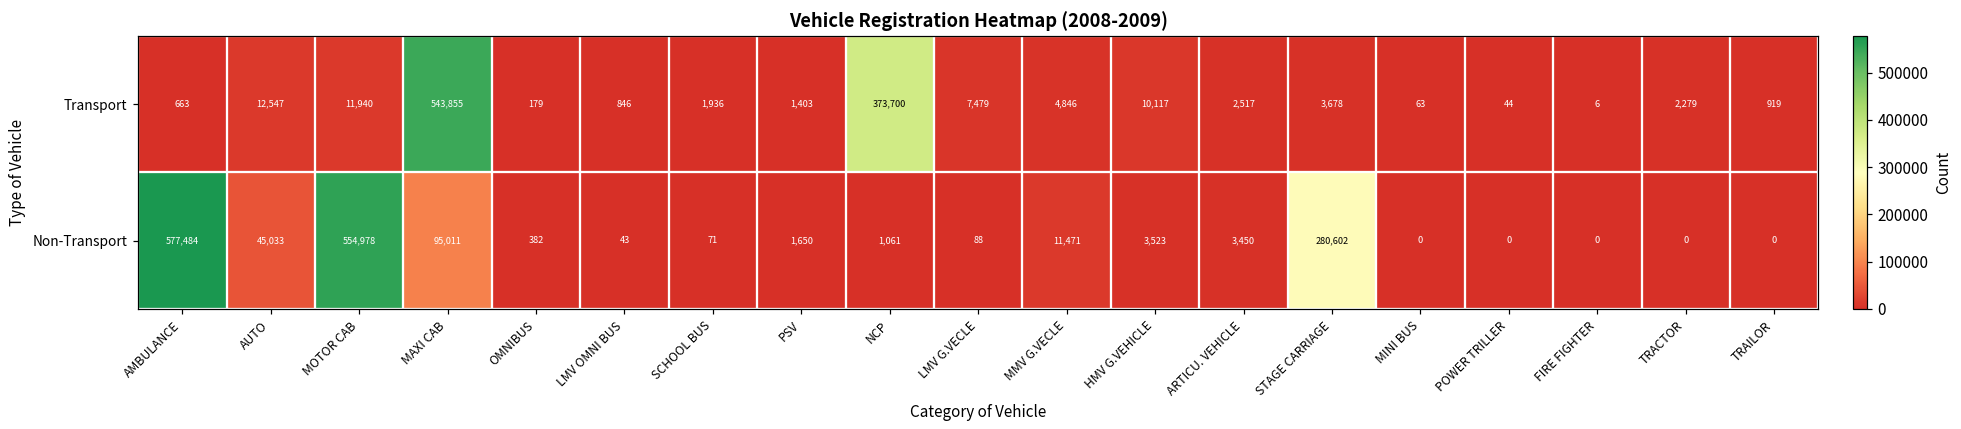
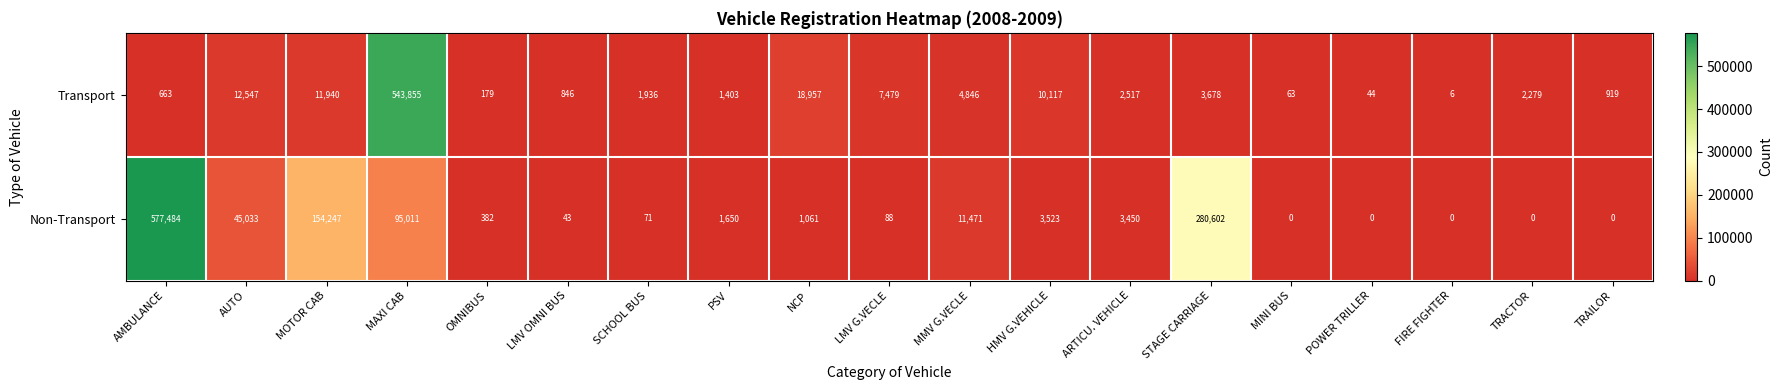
  {
    "Transport": {
      "AMBULANCE": "663",
      "AUTO": "12,547",
      "MOTOR CAB": "11,940",
      "MAXI CAB": "543,855",
      "OMNIBUS": "179",
      "LMV OMNI BUS": "846",
      "SCHOOL BUS": "1,936",
      "PSV": "1,403",
-     "NCP": "373,700",
+     "NCP": "18,957",
      "LMV G.VECLE": "7,479",
      "MMV G.VECLE": "4,846",
      "HMV G.VEHICLE": "10,117",
      "ARTICU. VEHICLE": "2,517",
      "STAGE CARRIAGE": "3,678",
      "MINI BUS": "63",
      "POWER TRILLER": "44",
      "FIRE FIGHTER": "6",
      "TRACTOR": "2,279",
      "TRAILOR": "919"
    },
    "Non-Transport": {
      "AMBULANCE": "577,484",
      "AUTO": "45,033",
-     "MOTOR CAB": "554,978",
+     "MOTOR CAB": "154,247",
      "MAXI CAB": "95,011",
      "OMNIBUS": "382",
      "LMV OMNI BUS": "43",
      "SCHOOL BUS": "71",
      "PSV": "1,650",
      "NCP": "1,061",
      "LMV G.VECLE": "88",
      "MMV G.VECLE": "11,471",
      "HMV G.VEHICLE": "3,523",
      "ARTICU. VEHICLE": "3,450",
      "STAGE CARRIAGE": "280,602",
      "MINI BUS": "0",
      "POWER TRILLER": "0",
      "FIRE FIGHTER": "0",
      "TRACTOR": "0",
      "TRAILOR": "0"
    }
  }
